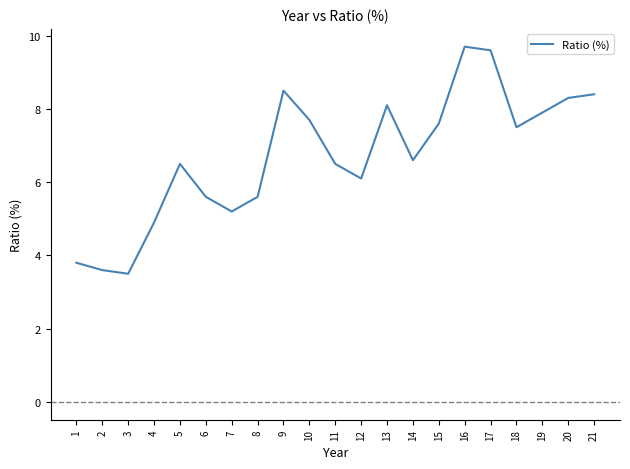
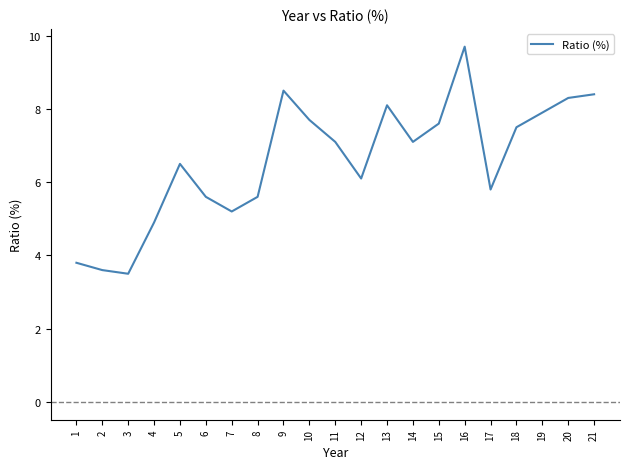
  {
    "1": 3.8,
    "2": 3.6,
    "3": 3.5,
    "4": 4.9,
    "5": 6.5,
    "6": 5.6,
    "7": 5.2,
    "8": 5.6,
    "9": 8.5,
    "10": 7.7,
-   "11": 6.5,
+   "11": 7.1,
    "12": 6.1,
    "13": 8.1,
-   "14": 6.6,
+   "14": 7.1,
    "15": 7.6,
    "16": 9.7,
-   "17": 9.6,
+   "17": 5.8,
    "18": 7.5,
    "19": 7.9,
    "20": 8.3,
    "21": 8.4
  }
